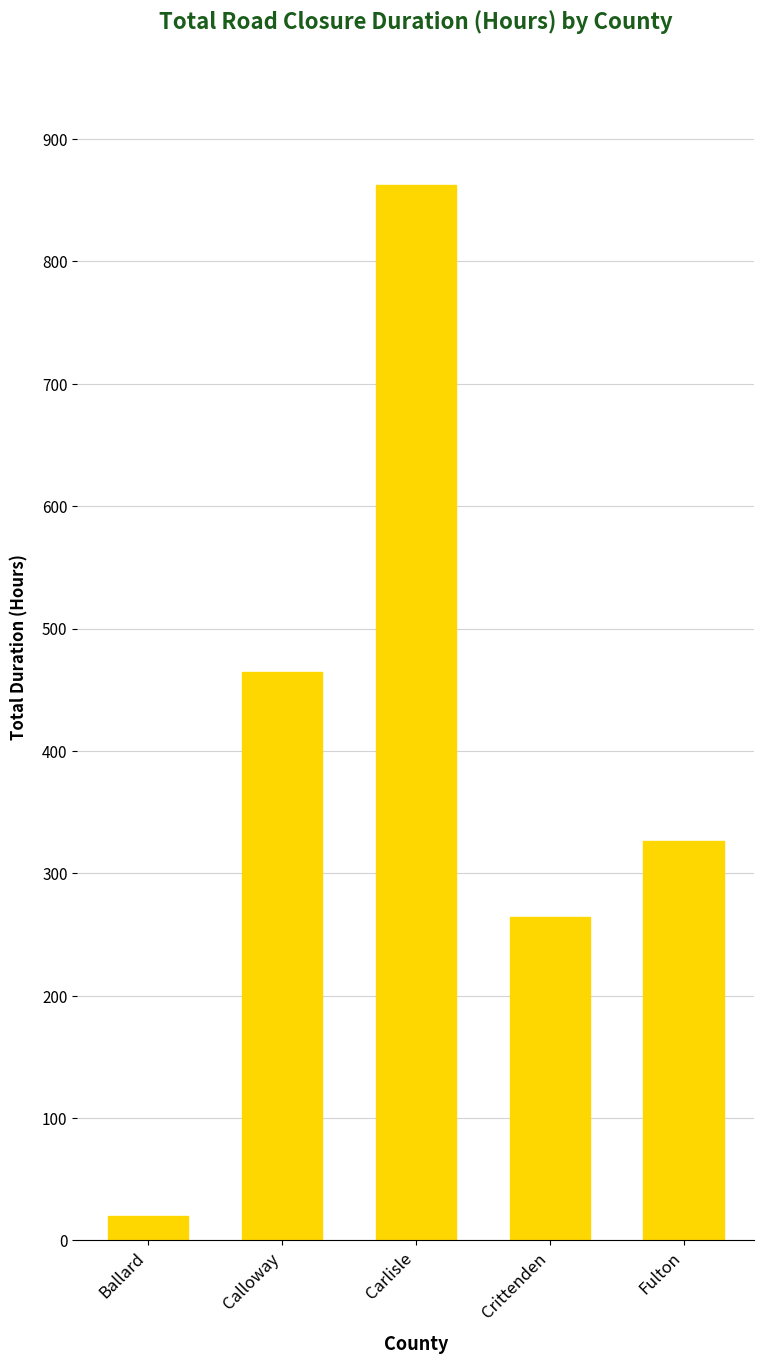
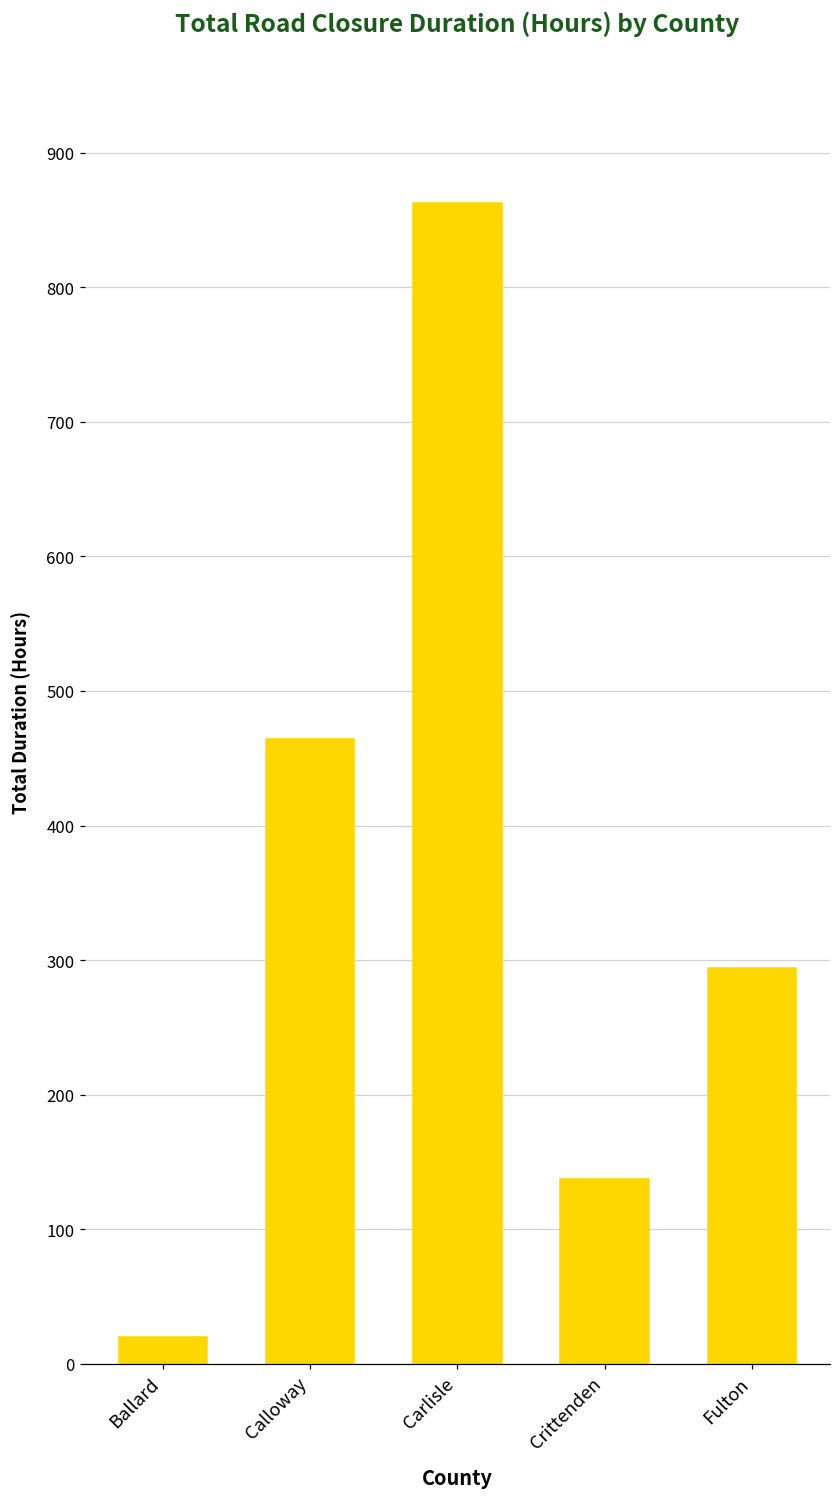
  {
    "Ballard": 20,
    "Calloway": 464,
    "Carlisle": 863,
-   "Crittenden": 265,
-   "Fulton": 326
+   "Crittenden": 138,
+   "Fulton": 294
  }
